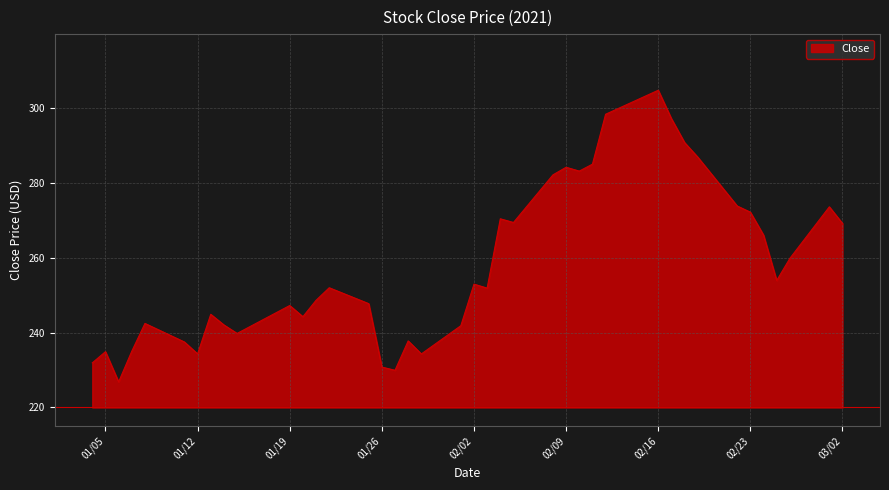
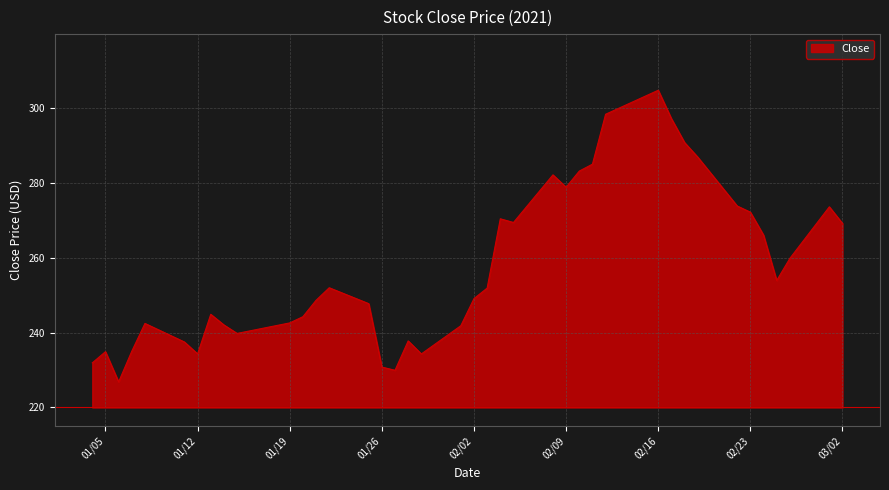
  {
    "01/05": 235,
    "01/12": 234,
-   "01/19": 247,
+   "01/19": 243,
    "01/26": 231,
-   "02/02": 253,
-   "02/09": 284,
+   "02/02": 249,
+   "02/09": 279,
    "02/16": 305,
    "02/23": 272,
    "03/02": 269
  }
